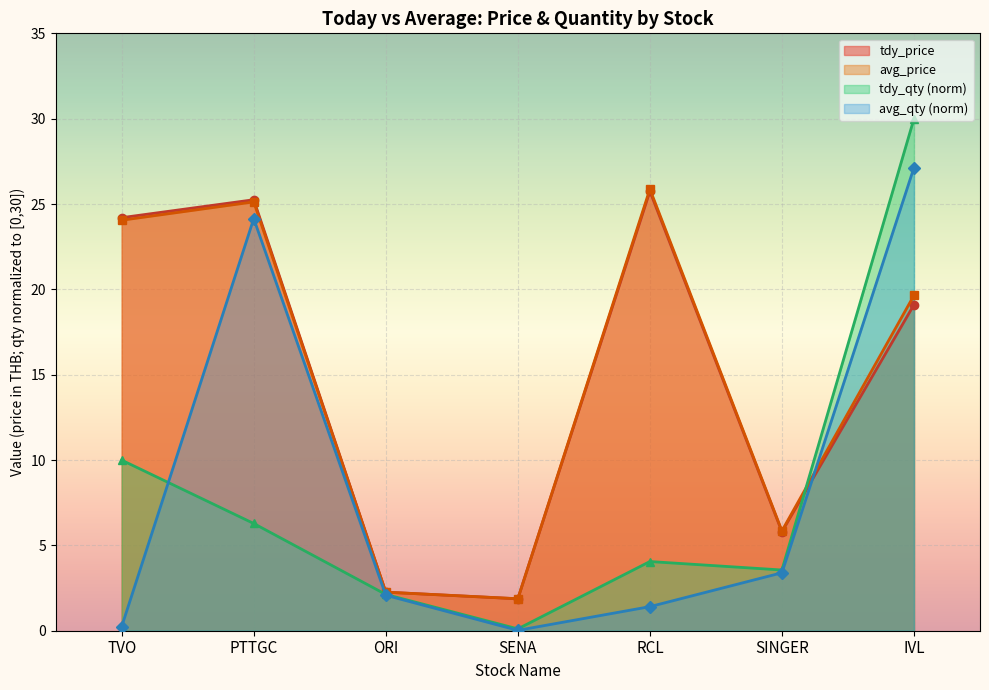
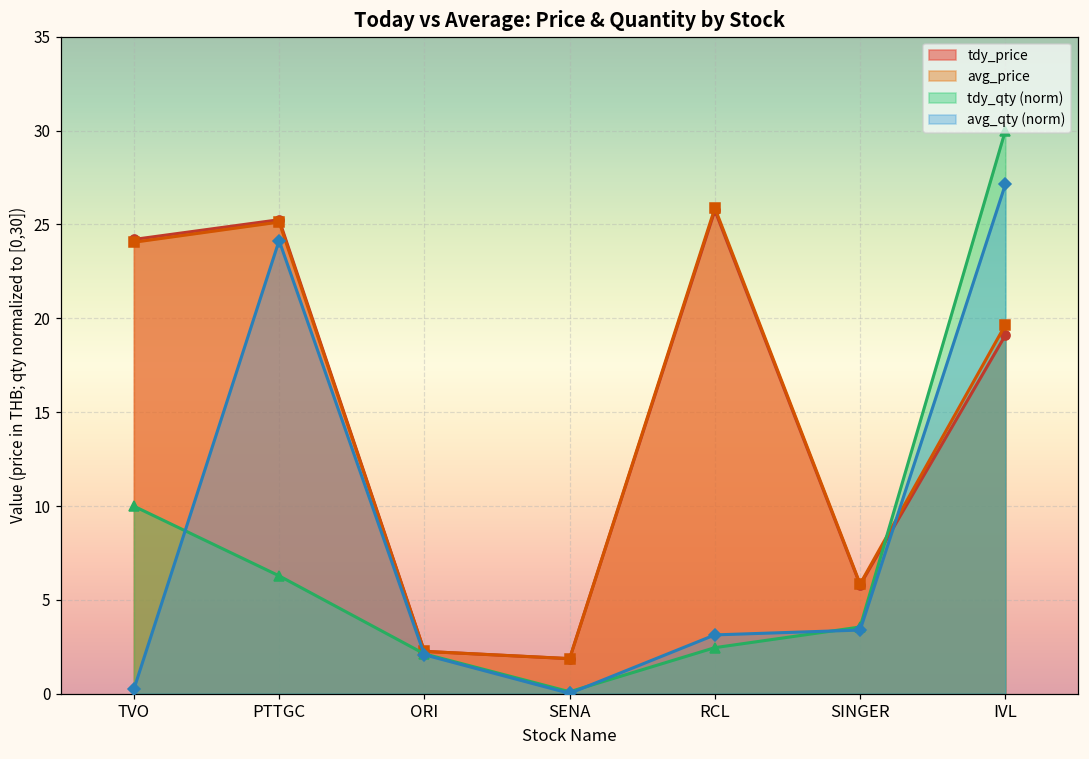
  {
    "tdy_qty (norm)": {
      "TVO": 10.0,
      "PTTGC": 6.3,
-     "RCL": 4.1,
+     "RCL": 2.5,
      "SINGER": 3.6
    },
    "avg_qty (norm)": {
      "TVO": 0.2,
      "PTTGC": 24.1,
-     "RCL": 1.4,
+     "RCL": 3.1,
      "SINGER": 3.4,
      "IVL": 27.1
    }
  }
